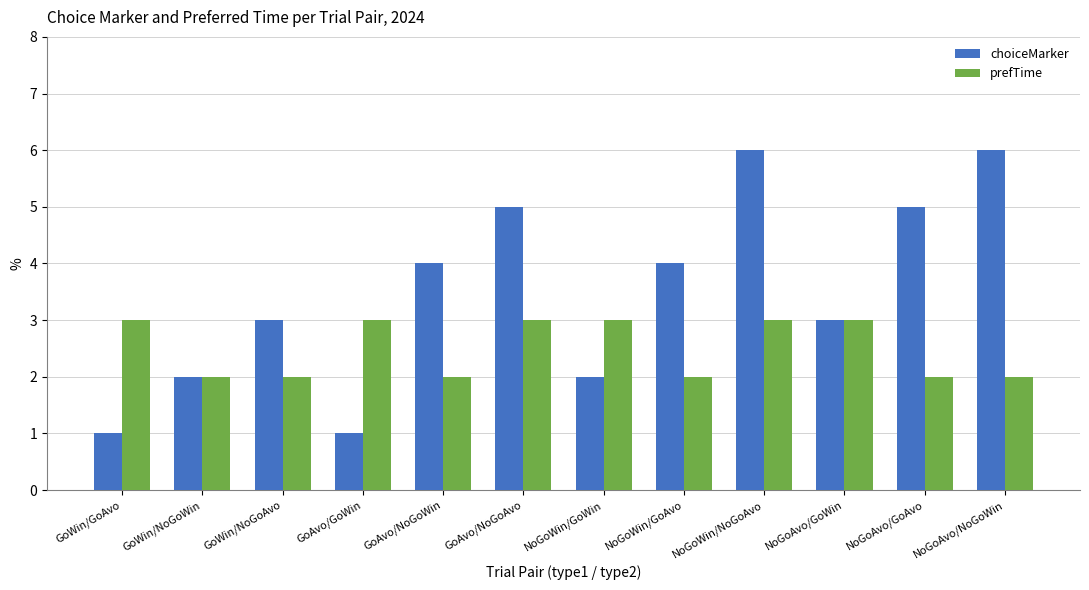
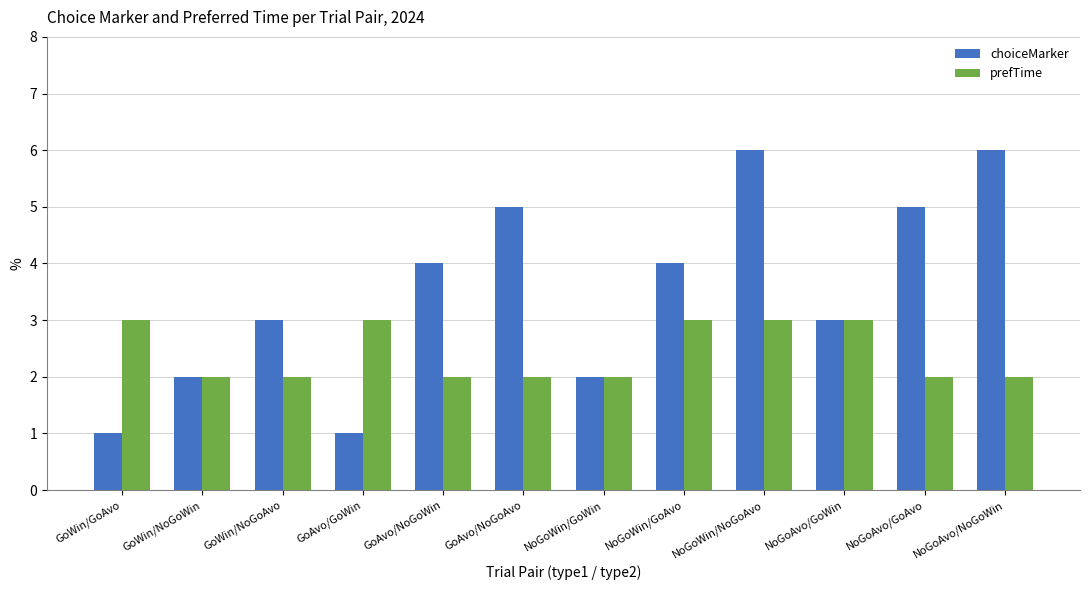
  {
    "choiceMarker": {
      "GoWin/GoAvo": 1,
      "GoWin/NoGoWin": 2,
      "GoWin/NoGoAvo": 3,
      "GoAvo/GoWin": 1,
      "GoAvo/NoGoWin": 4,
      "GoAvo/NoGoAvo": 5,
      "NoGoWin/GoWin": 2,
      "NoGoWin/GoAvo": 4,
      "NoGoWin/NoGoAvo": 6,
      "NoGoAvo/GoWin": 3,
      "NoGoAvo/GoAvo": 5,
      "NoGoAvo/NoGoWin": 6
    },
    "prefTime": {
      "GoWin/GoAvo": 3,
      "GoWin/NoGoWin": 2,
      "GoWin/NoGoAvo": 2,
      "GoAvo/GoWin": 3,
      "GoAvo/NoGoWin": 2,
-     "GoAvo/NoGoAvo": 3,
-     "NoGoWin/GoWin": 3,
-     "NoGoWin/GoAvo": 2,
+     "GoAvo/NoGoAvo": 2,
+     "NoGoWin/GoWin": 2,
+     "NoGoWin/GoAvo": 3,
      "NoGoWin/NoGoAvo": 3,
      "NoGoAvo/GoWin": 3,
      "NoGoAvo/GoAvo": 2,
      "NoGoAvo/NoGoWin": 2
    }
  }
